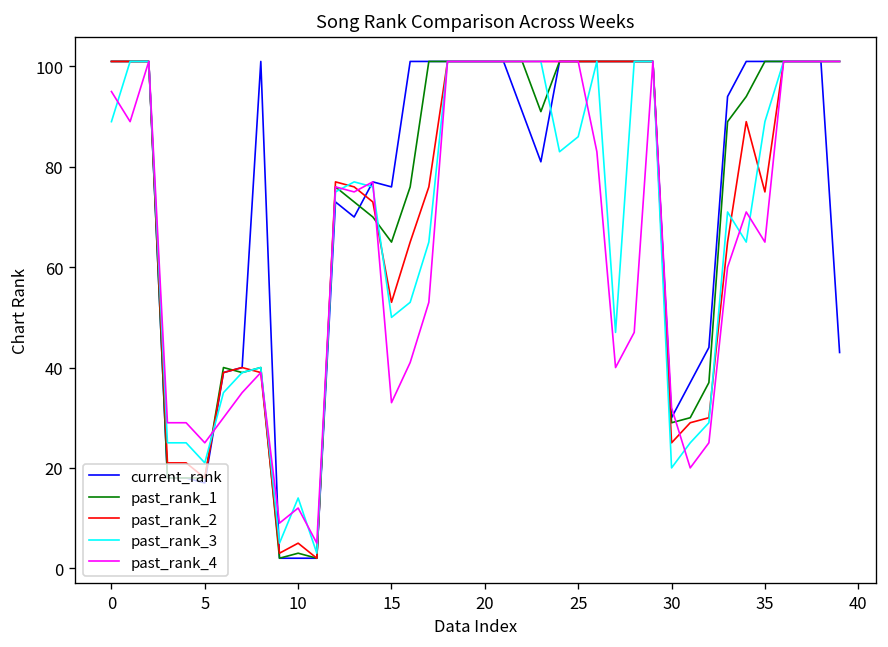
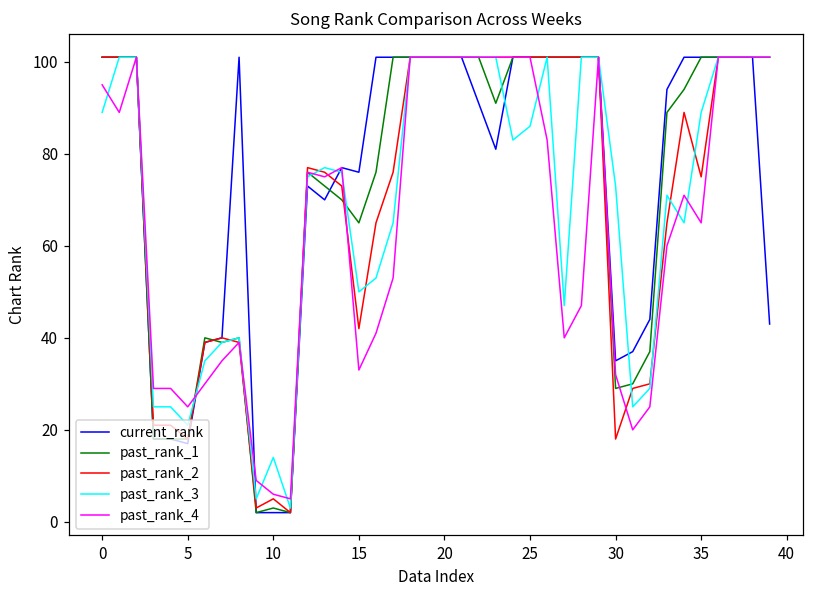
  {
    "current_rank": {
      "10": 2,
      "15": 76,
-     "30": 30
+     "30": 35
    },
    "past_rank_1": {
      "10": 3,
      "15": 65,
      "30": 29
    },
    "past_rank_2": {
      "10": 5,
-     "15": 53,
-     "30": 25,
+     "15": 42,
+     "30": 18,
      "35": 75
    },
    "past_rank_3": {
      "0": 89,
      "10": 14,
      "15": 50,
      "25": 86,
-     "30": 20,
+     "30": 73,
      "35": 89
    },
    "past_rank_4": {
      "0": 95,
      "5": 25,
-     "10": 12,
+     "10": 6,
      "15": 33,
      "30": 32,
      "35": 65
    }
  }
